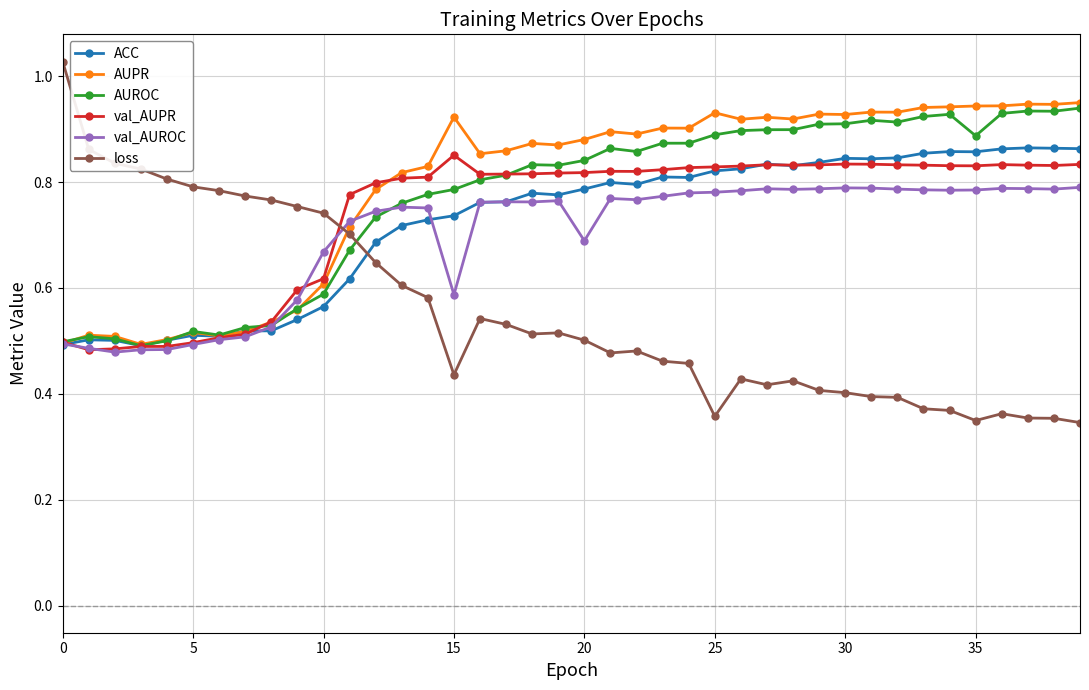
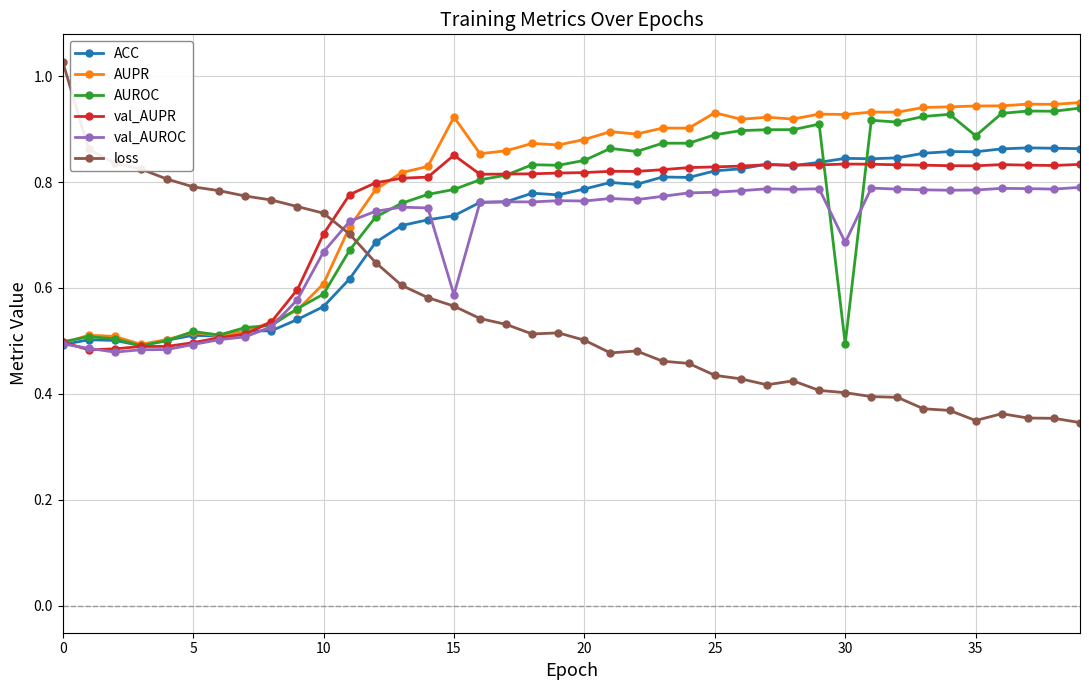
  {
    "ACC": {
      "5": 0.51,
      "10": 0.56,
      "15": 0.74,
      "20": 0.79,
      "25": 0.82,
      "30": 0.84,
      "35": 0.86
    },
    "AUPR": {
      "10": 0.61,
      "15": 0.92,
      "20": 0.88,
      "25": 0.93,
      "30": 0.93,
      "35": 0.94
    },
    "AUROC": {
      "10": 0.59,
      "15": 0.79,
      "20": 0.84,
      "25": 0.89,
-     "30": 0.91,
+     "30": 0.49,
      "35": 0.89
    },
    "val_AUPR": {
-     "10": 0.62,
+     "10": 0.70,
      "15": 0.85,
      "20": 0.82,
      "25": 0.83,
      "30": 0.83,
      "35": 0.83
    },
    "val_AUROC": {
      "10": 0.67,
      "15": 0.59,
-     "20": 0.69,
+     "20": 0.76,
      "25": 0.78,
-     "30": 0.79,
+     "30": 0.69,
      "35": 0.79
    },
    "loss": {
      "0": 1.03,
      "5": 0.79,
      "10": 0.74,
-     "15": 0.44,
+     "15": 0.57,
      "20": 0.50,
-     "25": 0.36,
+     "25": 0.43,
      "30": 0.40,
      "35": 0.35
    }
  }
